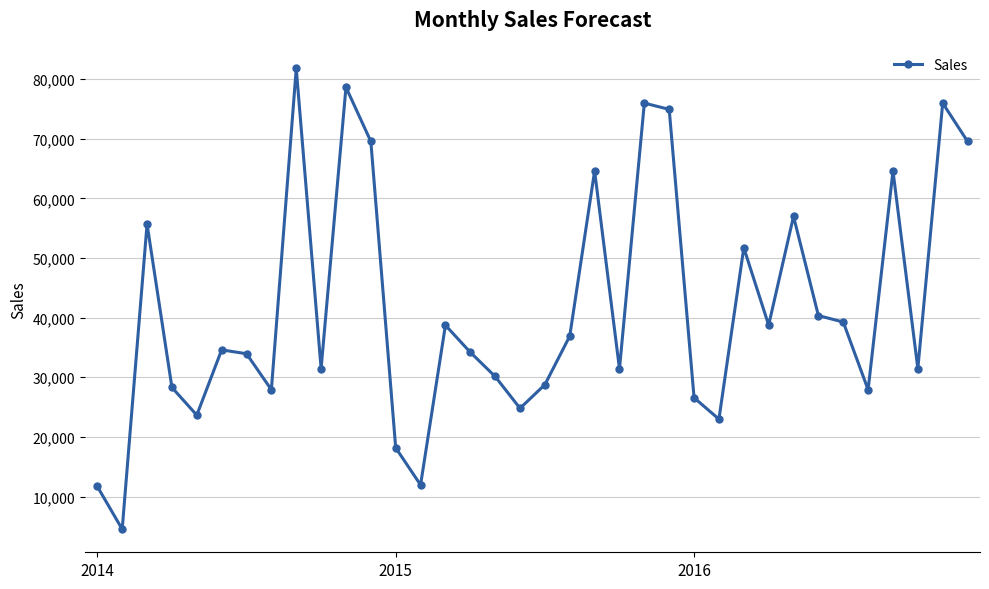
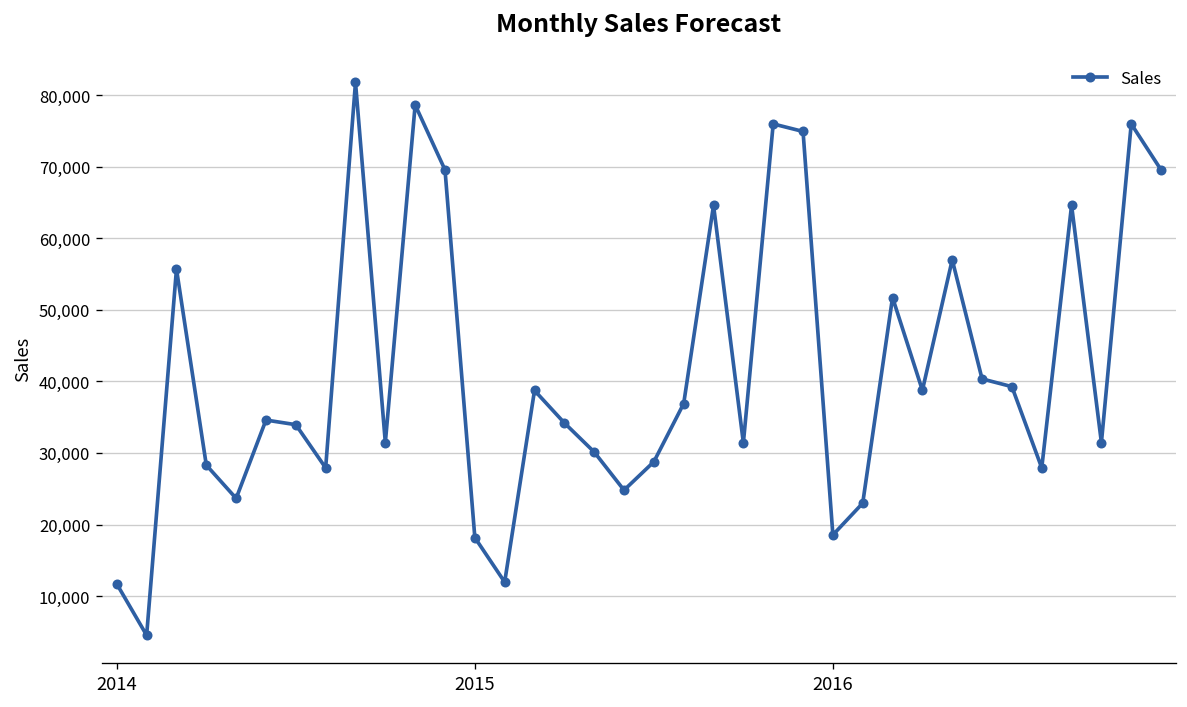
  {
    "2014": "12,000",
    "2015": "18,000",
-   "2016": "27,000"
+   "2016": "19,000"
  }
